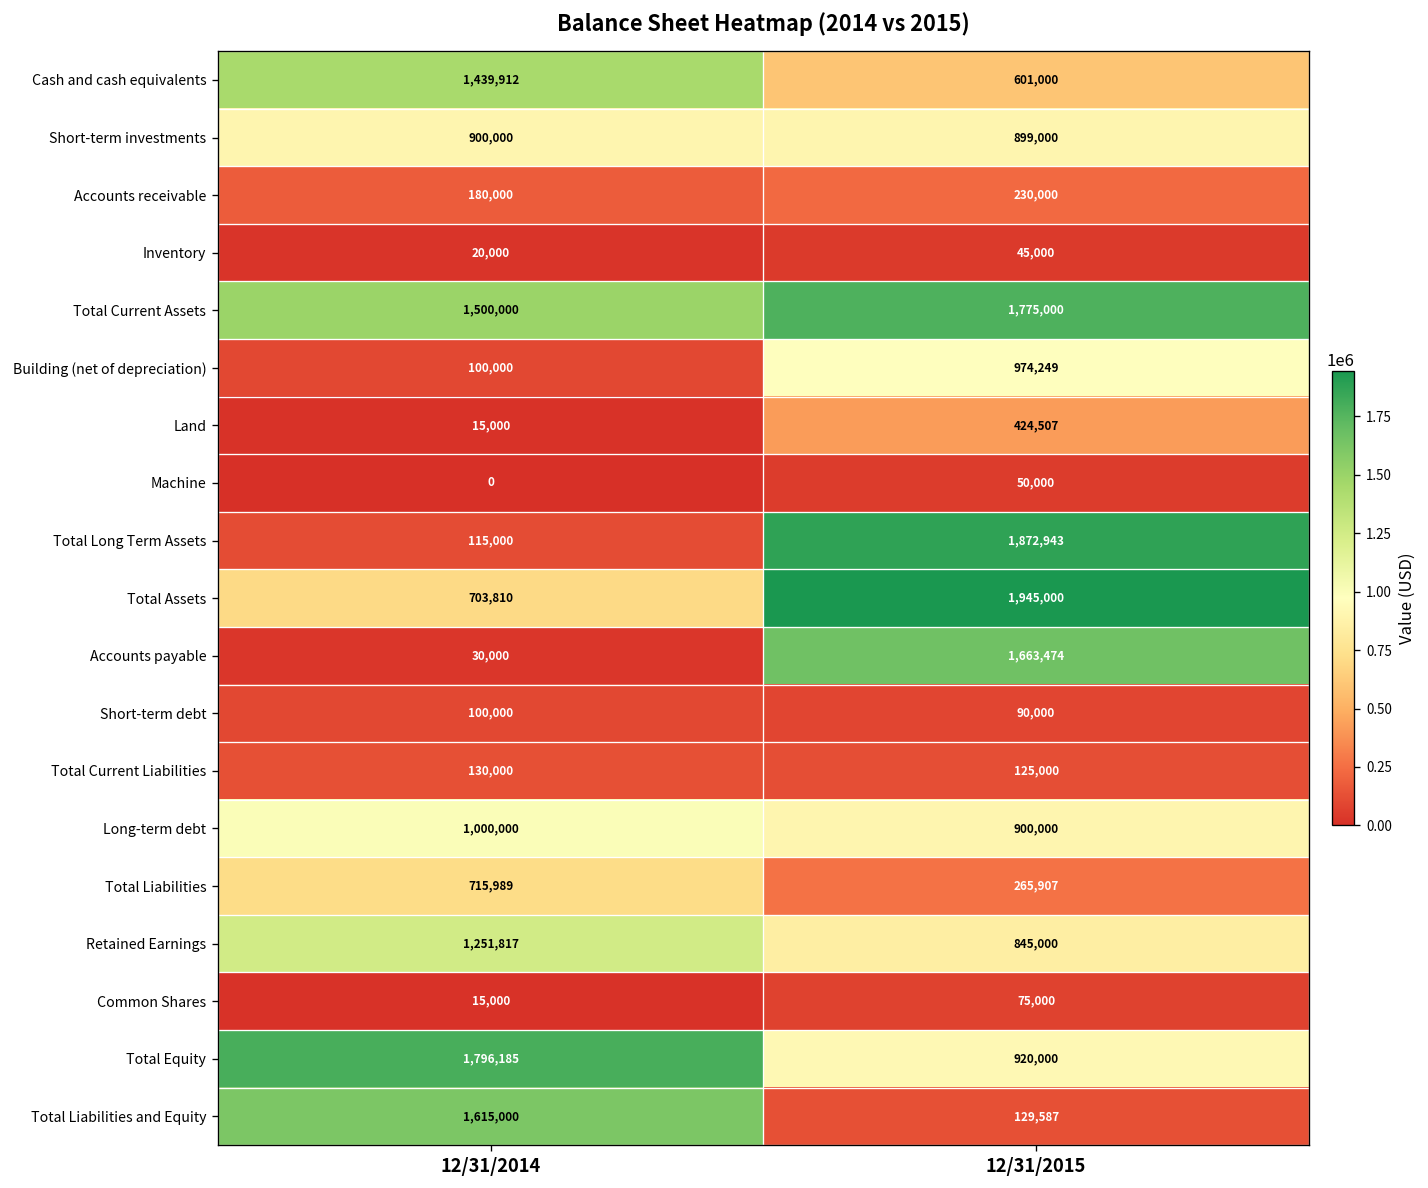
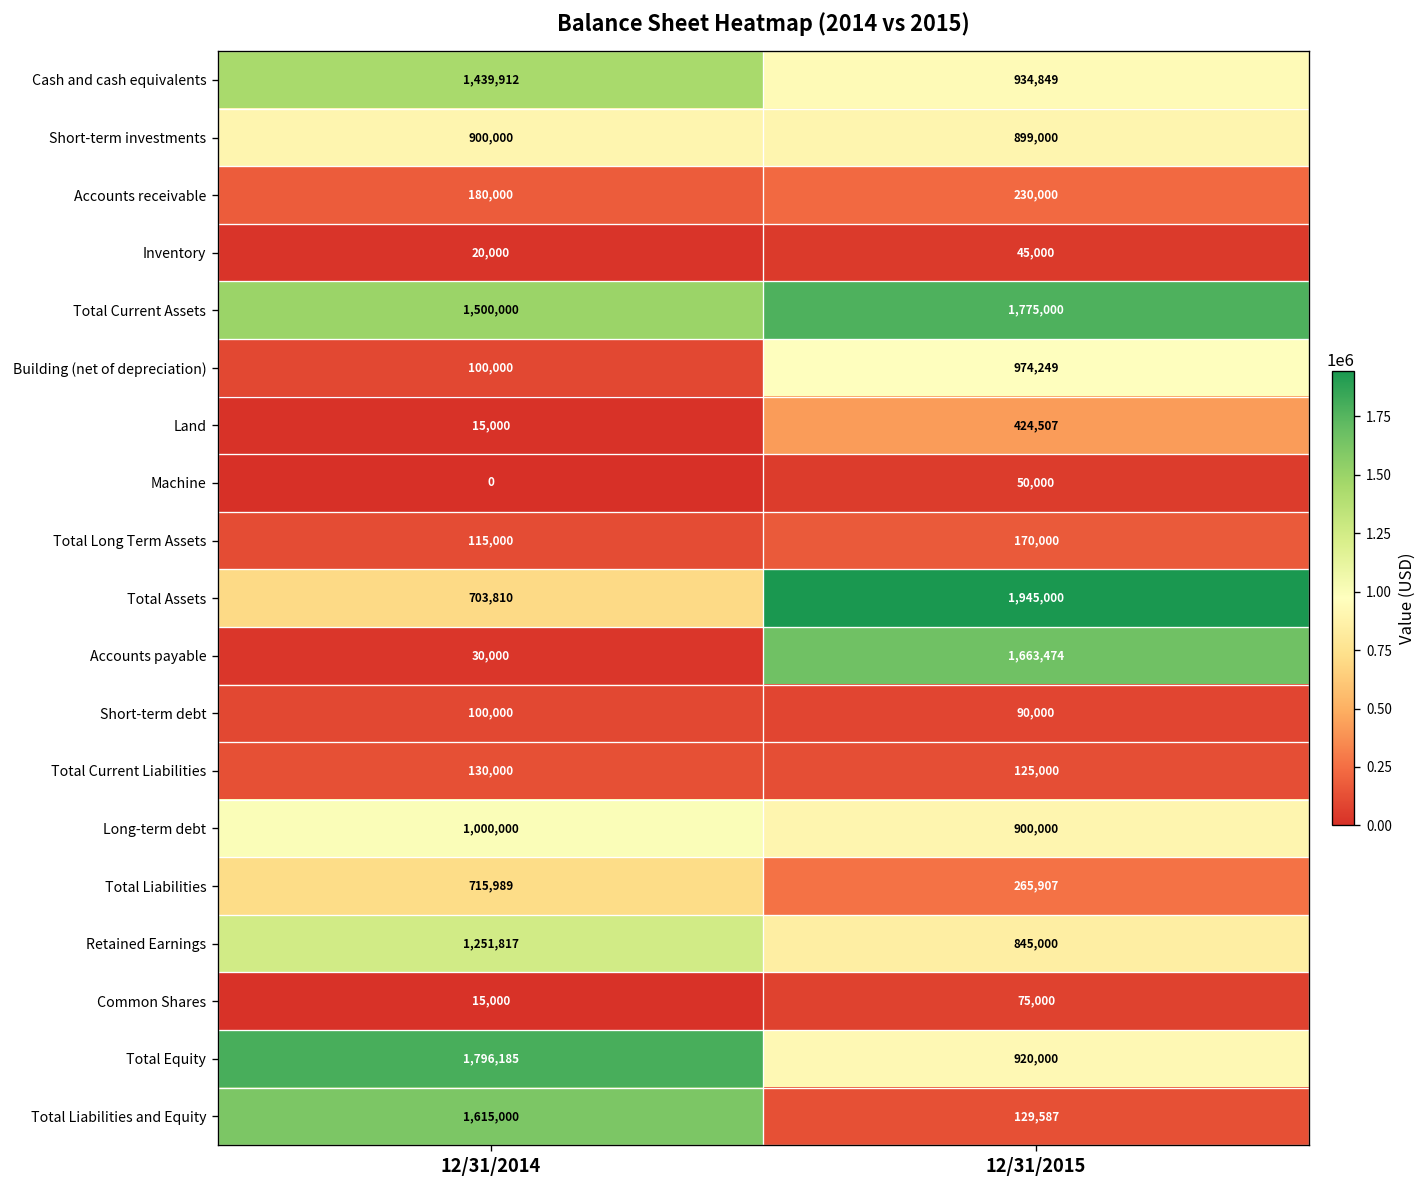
  {
    "Cash and cash equivalents": {
      "12/31/2014": "1,439,912",
-     "12/31/2015": "601,000"
+     "12/31/2015": "934,849"
    },
    "Short-term investments": {
      "12/31/2014": "900,000",
      "12/31/2015": "899,000"
    },
    "Accounts receivable": {
      "12/31/2014": "180,000",
      "12/31/2015": "230,000"
    },
    "Inventory": {
      "12/31/2014": "20,000",
      "12/31/2015": "45,000"
    },
    "Total Current Assets": {
      "12/31/2014": "1,500,000",
      "12/31/2015": "1,775,000"
    },
    "Building (net of depreciation)": {
      "12/31/2014": "100,000",
      "12/31/2015": "974,249"
    },
    "Land": {
      "12/31/2014": "15,000",
      "12/31/2015": "424,507"
    },
    "Machine": {
      "12/31/2014": "0",
      "12/31/2015": "50,000"
    },
    "Total Long Term Assets": {
      "12/31/2014": "115,000",
-     "12/31/2015": "1,872,943"
+     "12/31/2015": "170,000"
    },
    "Total Assets": {
      "12/31/2014": "703,810",
      "12/31/2015": "1,945,000"
    },
    "Accounts payable": {
      "12/31/2014": "30,000",
      "12/31/2015": "1,663,474"
    },
    "Short-term debt": {
      "12/31/2014": "100,000",
      "12/31/2015": "90,000"
    },
    "Total Current Liabilities": {
      "12/31/2014": "130,000",
      "12/31/2015": "125,000"
    },
    "Long-term debt": {
      "12/31/2014": "1,000,000",
      "12/31/2015": "900,000"
    },
    "Total Liabilities": {
      "12/31/2014": "715,989",
      "12/31/2015": "265,907"
    },
    "Retained Earnings": {
      "12/31/2014": "1,251,817",
      "12/31/2015": "845,000"
    },
    "Common Shares": {
      "12/31/2014": "15,000",
      "12/31/2015": "75,000"
    },
    "Total Equity": {
      "12/31/2014": "1,796,185",
      "12/31/2015": "920,000"
    },
    "Total Liabilities and Equity": {
      "12/31/2014": "1,615,000",
      "12/31/2015": "129,587"
    }
  }
